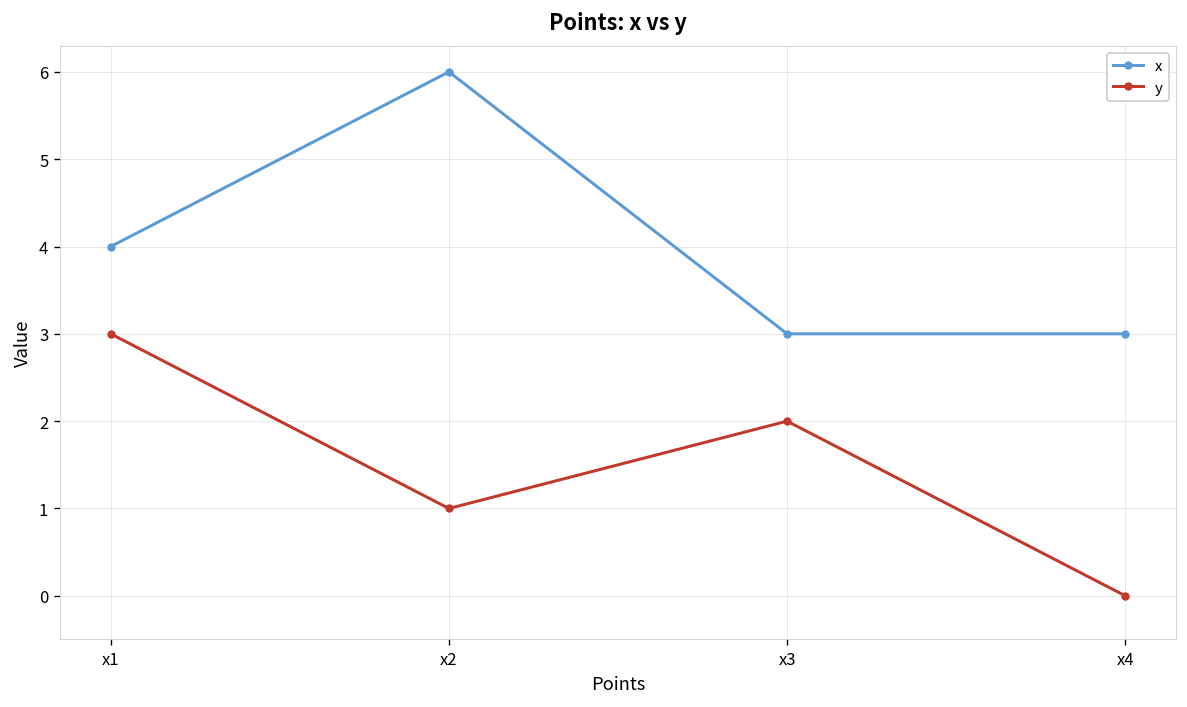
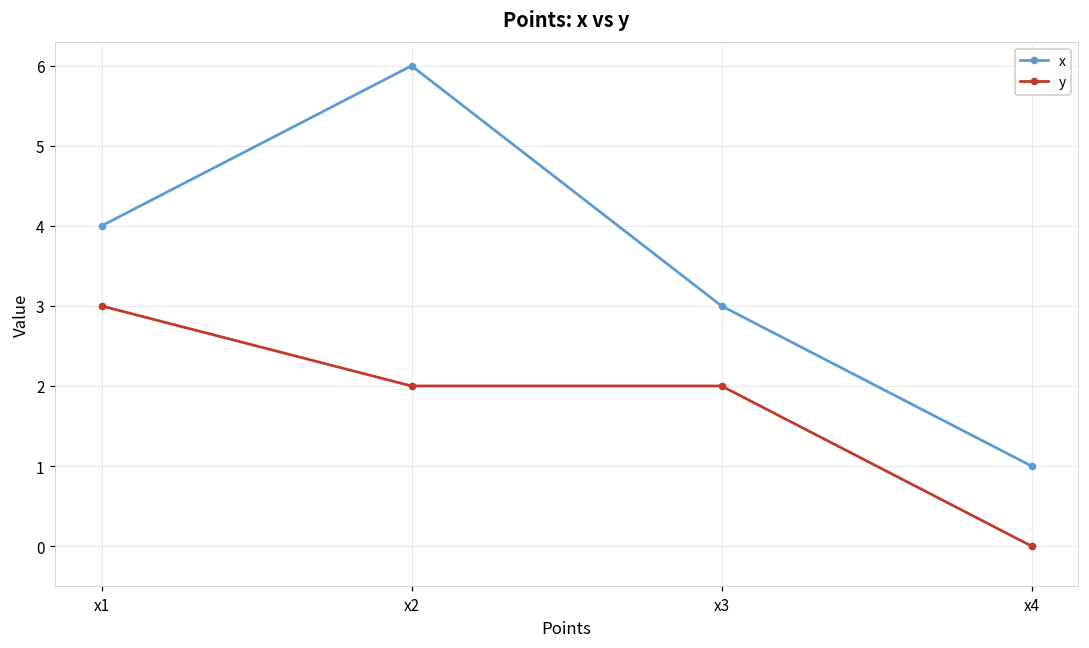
  {
    "x": {
      "x1": 4,
      "x2": 6,
      "x3": 3,
-     "x4": 3
+     "x4": 1
    },
    "y": {
      "x1": 3,
-     "x2": 1,
+     "x2": 2,
      "x3": 2,
      "x4": 0
    }
  }
